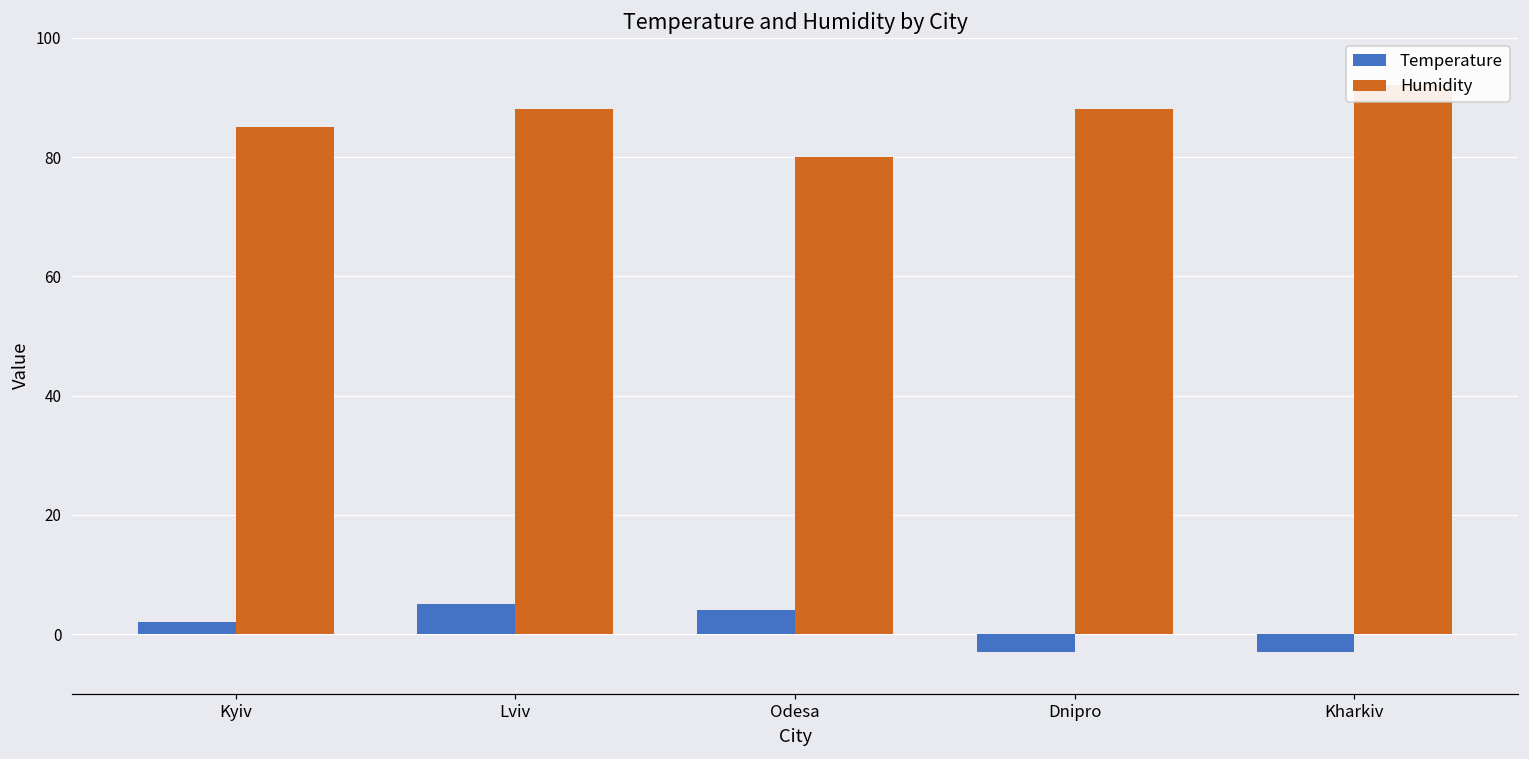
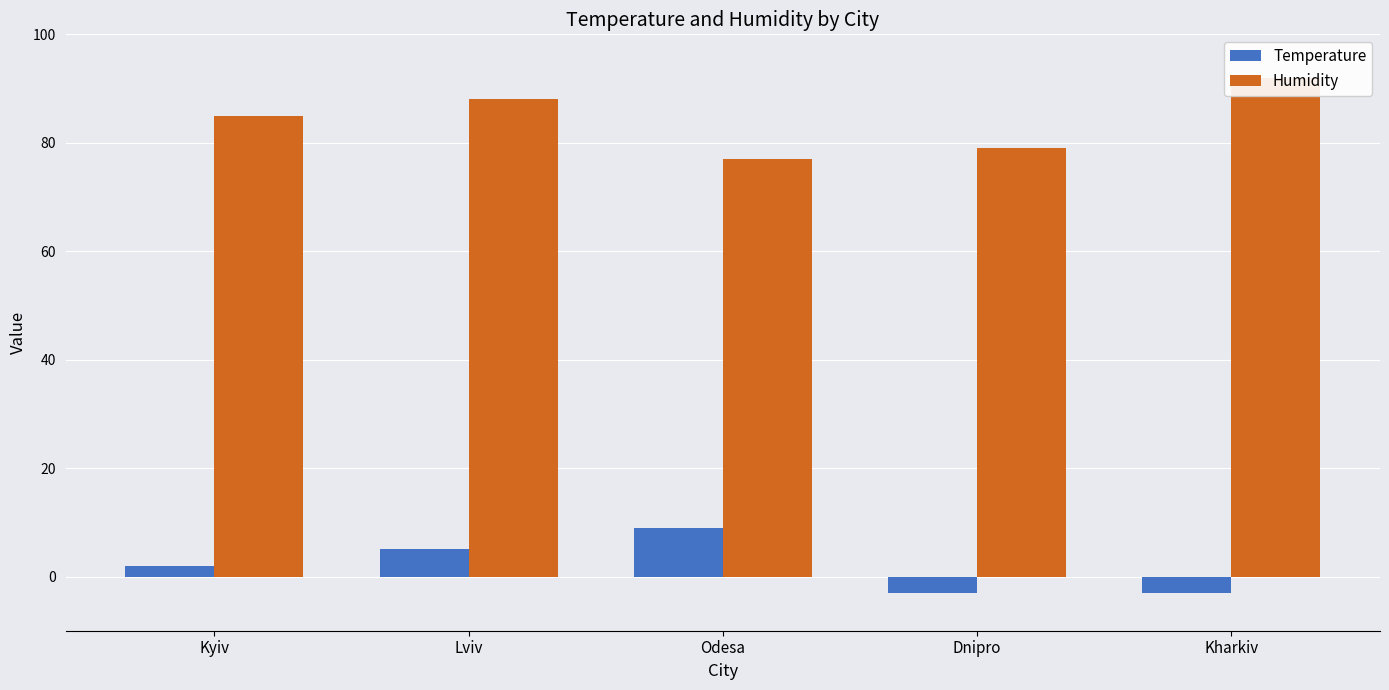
  {
    "Temperature": {
      "Kyiv": 2,
      "Lviv": 5,
-     "Odesa": 4,
+     "Odesa": 9,
      "Dnipro": -3,
      "Kharkiv": -3
    },
    "Humidity": {
      "Kyiv": 85,
      "Lviv": 88,
-     "Odesa": 80,
-     "Dnipro": 88
+     "Odesa": 77,
+     "Dnipro": 79
    }
  }
